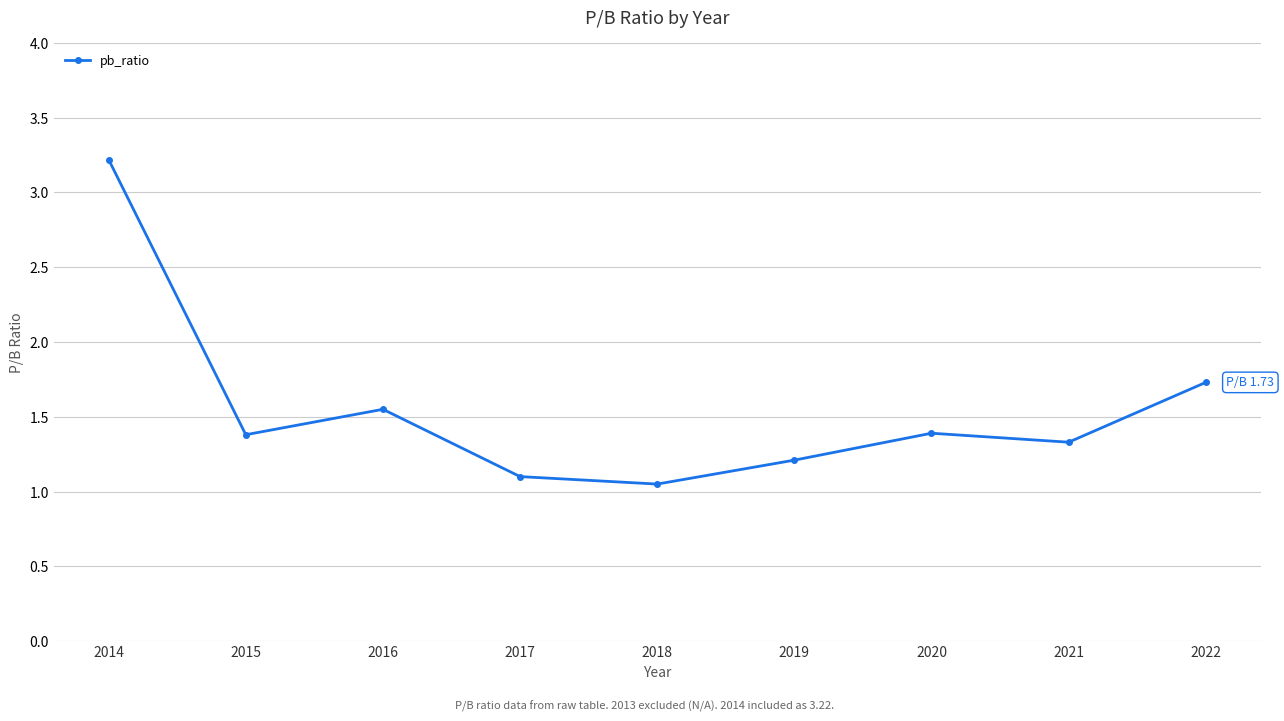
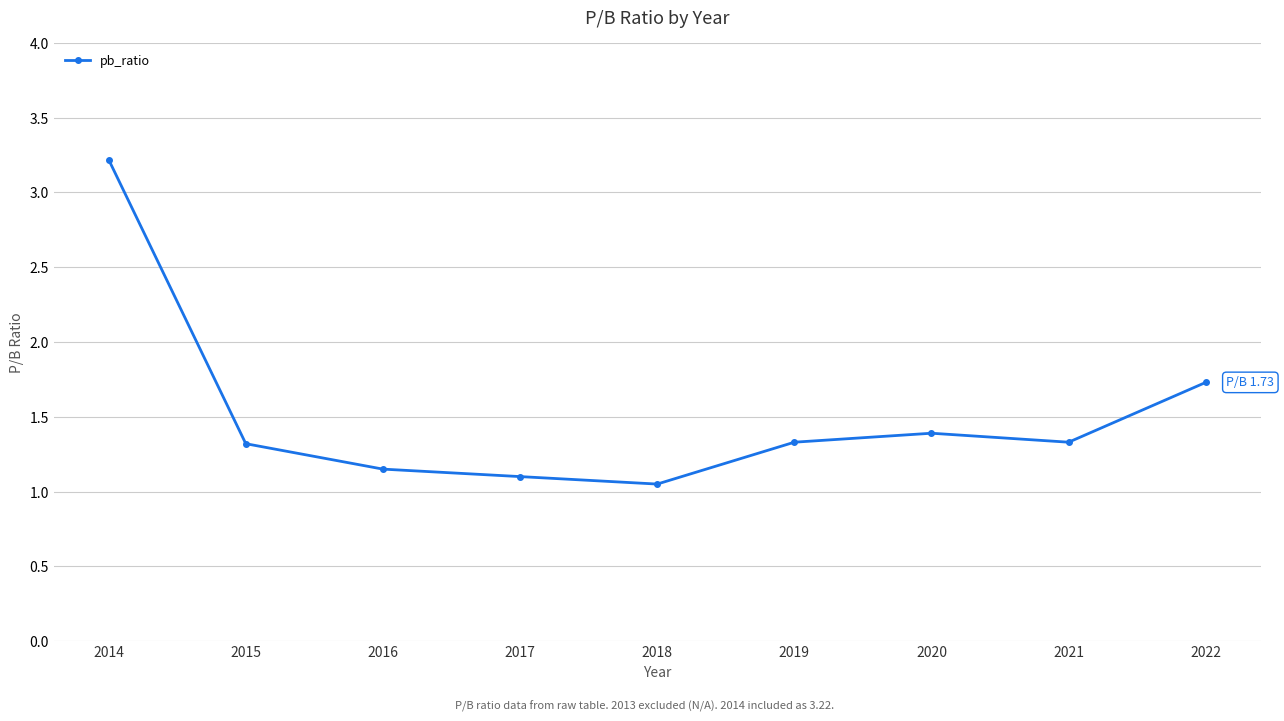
  {
    "2014": 3.22,
-   "2015": 1.38,
-   "2016": 1.55,
+   "2015": 1.32,
+   "2016": 1.15,
    "2017": 1.10,
    "2018": 1.05,
-   "2019": 1.21,
+   "2019": 1.33,
    "2020": 1.39,
    "2021": 1.33
  }
